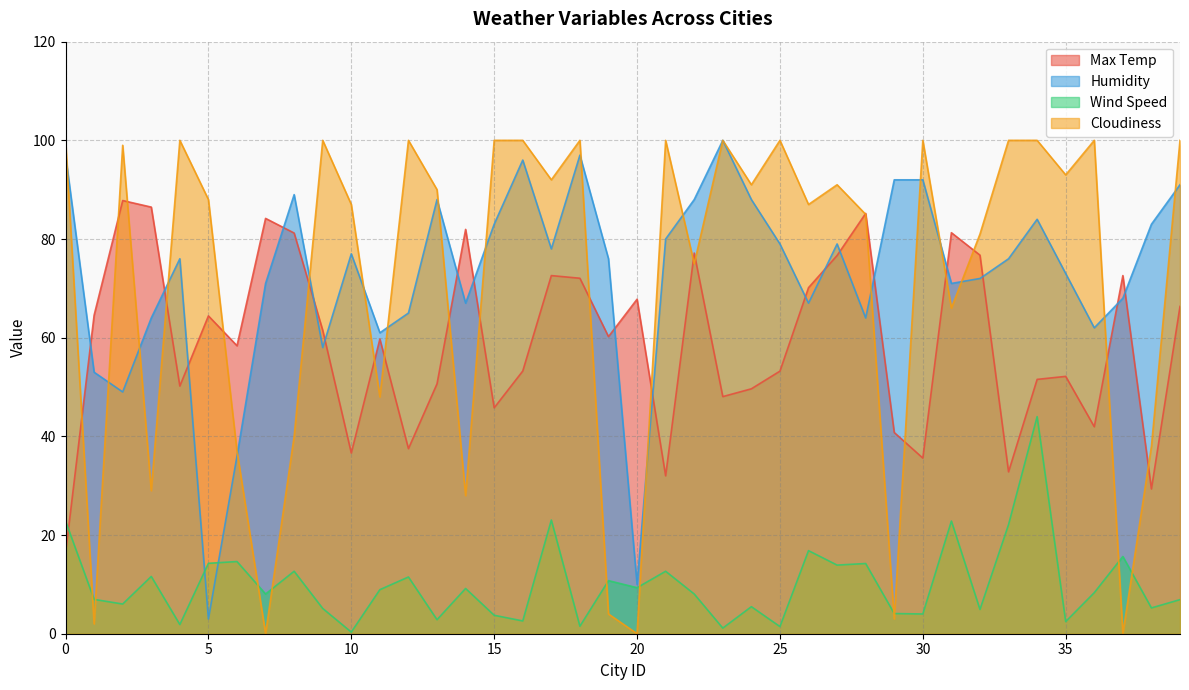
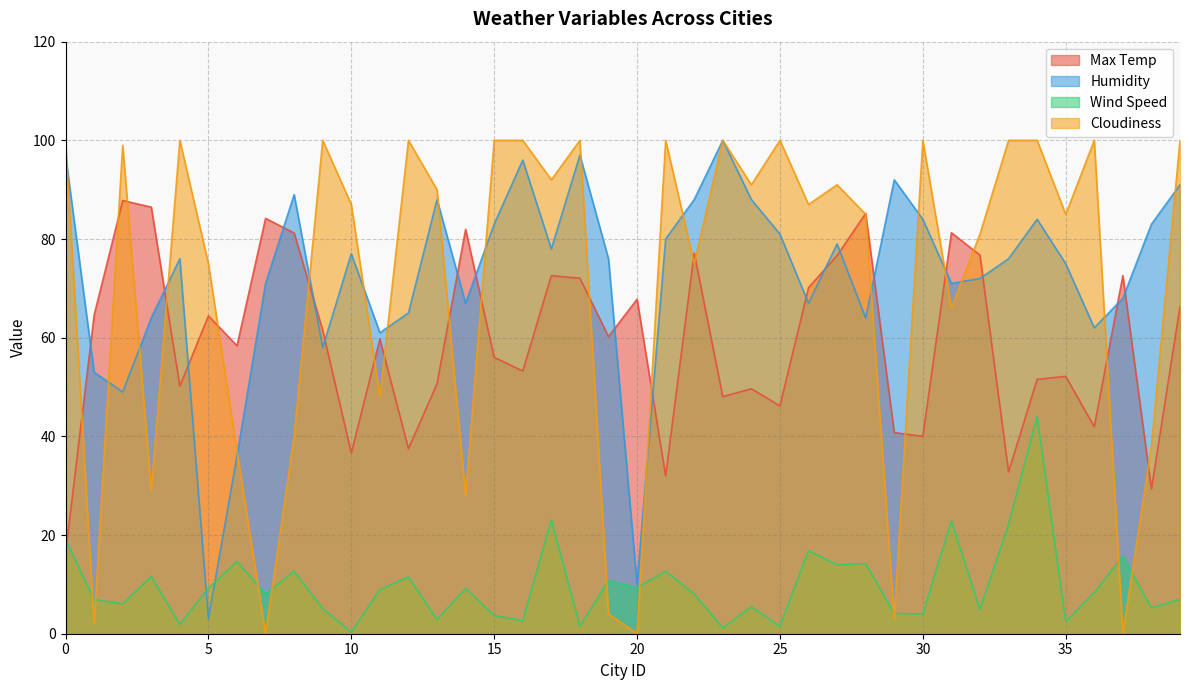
  {
    "Max Temp": {
      "0": 16,
      "5": 64,
      "10": 37,
-     "15": 46,
+     "15": 56,
      "20": 68,
-     "25": 53,
-     "30": 36,
+     "25": 46,
+     "30": 40,
      "35": 52
    },
    "Humidity": {
      "0": 97,
      "5": 3,
      "10": 77,
      "15": 83,
      "20": 10,
-     "25": 79,
-     "30": 92,
-     "35": 73
+     "25": 81,
+     "30": 84,
+     "35": 75
    },
    "Wind Speed": {
-     "0": 23,
-     "5": 14,
+     "0": 19,
+     "5": 9,
      "10": 0,
      "15": 4,
      "20": 9,
      "25": 1,
      "30": 4,
      "35": 2
    },
    "Cloudiness": {
      "0": 100,
-     "5": 88,
+     "5": 75,
      "10": 87,
      "15": 100,
      "20": 0,
      "25": 100,
      "30": 100,
-     "35": 93
+     "35": 85
    }
  }
